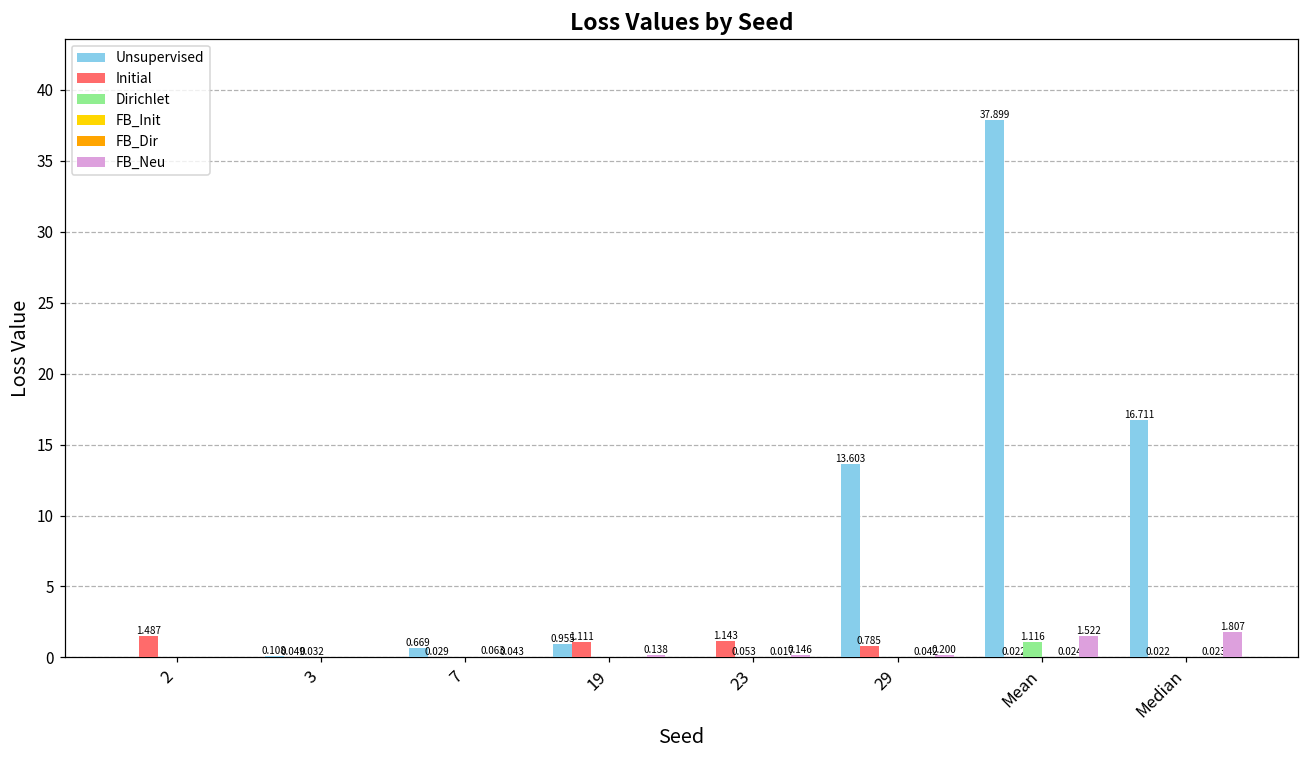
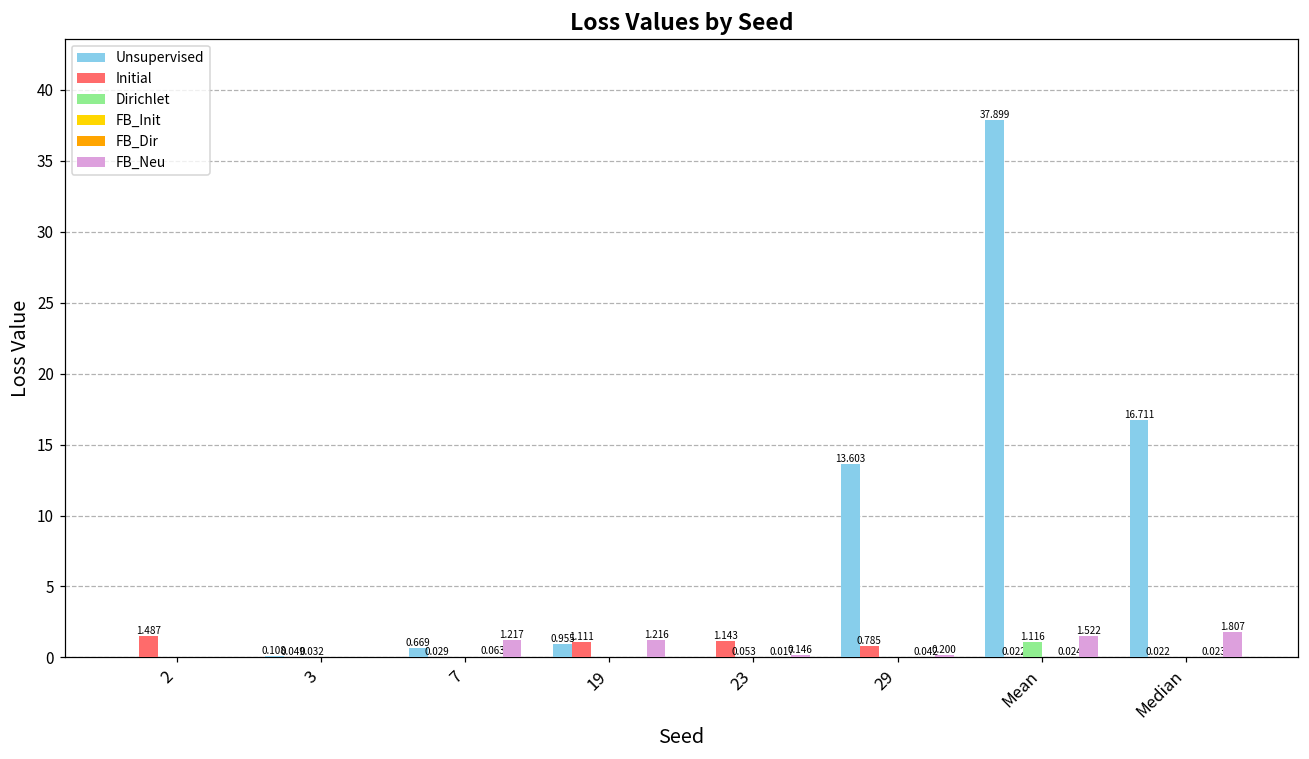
  {
    "Unsupervised": {
      "7": 0.669,
      "29": 13.603,
      "Mean": 37.899,
      "Median": 16.711
    },
    "Initial": {
      "2": 1.487,
      "7": 0.029,
      "23": 1.143,
      "29": 0.785,
      "Mean": 0.022,
      "Median": 0.022
    },
    "Dirichlet": {
      "23": 0.053,
      "Mean": 1.116
    },
    "FB_Neu": {
-     "7": 0.043,
-     "19": 0.138,
+     "7": 1.217,
+     "19": 1.216,
      "Mean": 1.522,
      "Median": 1.807
    }
  }
